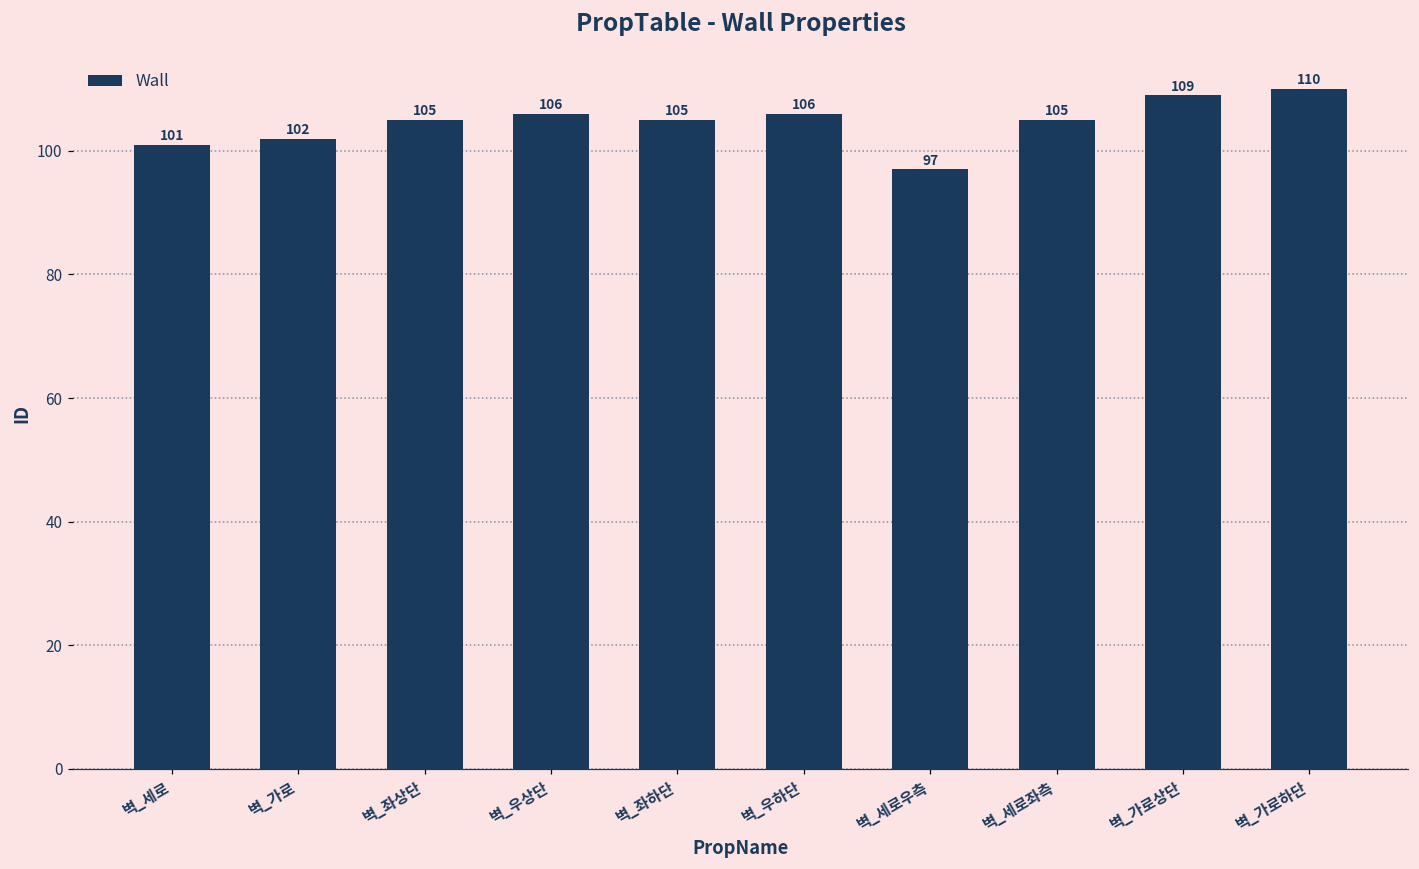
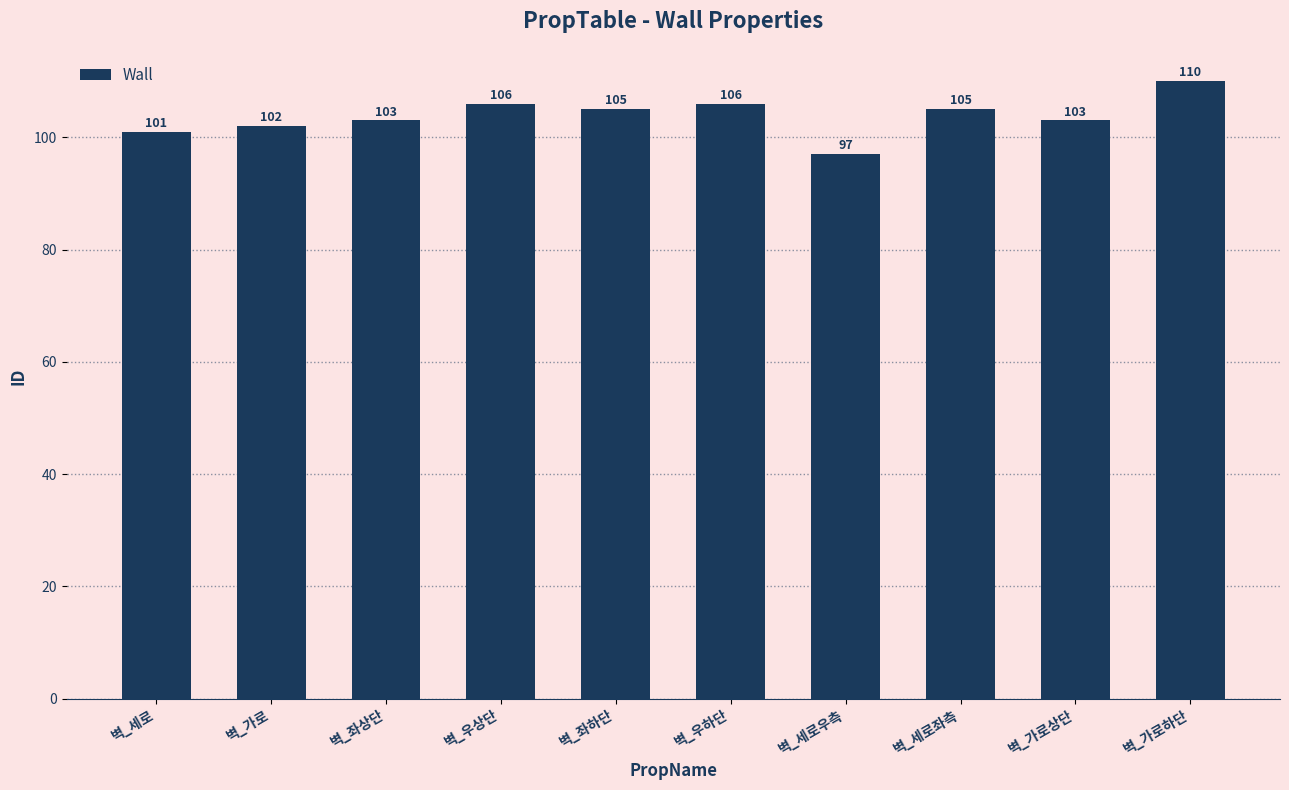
  {
    "벽_세로": 101,
    "벽_가로": 102,
-   "벽_좌상단": 105,
+   "벽_좌상단": 103,
    "벽_우상단": 106,
    "벽_좌하단": 105,
    "벽_우하단": 106,
    "벽_세로우측": 97,
    "벽_세로좌측": 105,
-   "벽_가로상단": 109,
+   "벽_가로상단": 103,
    "벽_가로하단": 110
  }
